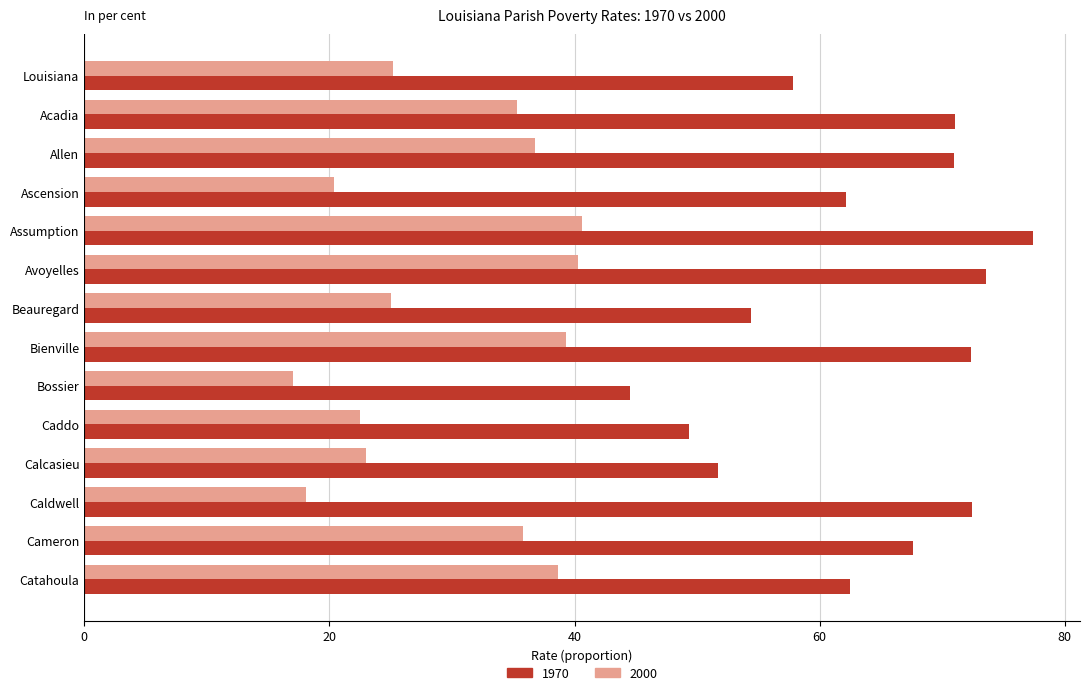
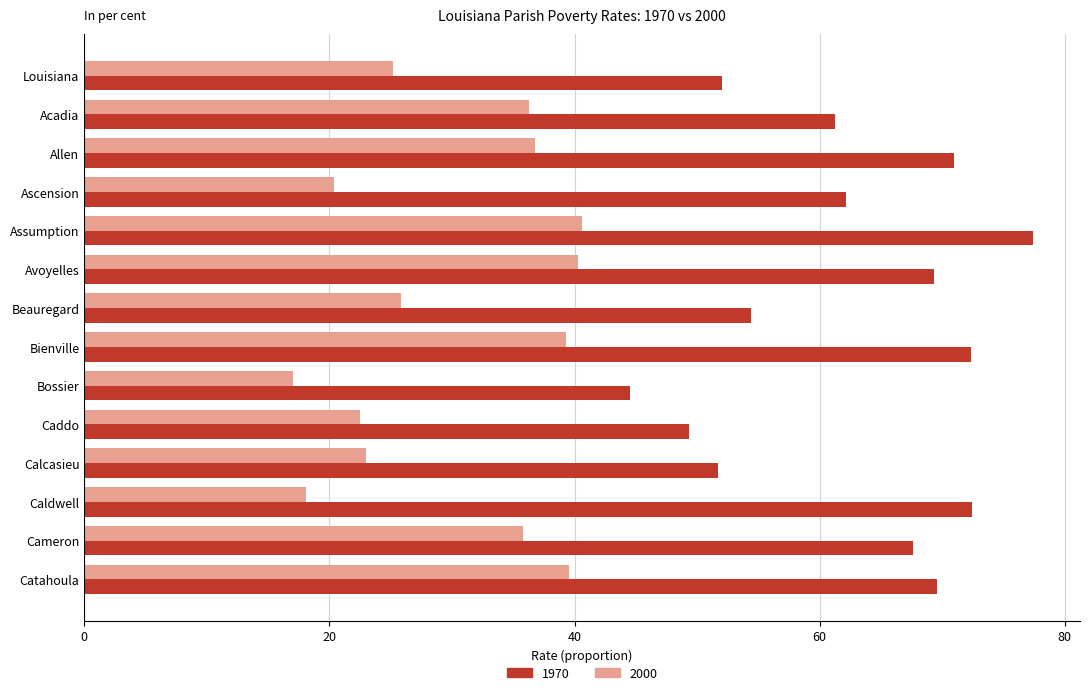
  {
    "1970": {
-     "Louisiana": 57.8,
-     "Acadia": 71.1,
+     "Louisiana": 52.0,
+     "Acadia": 61.3,
      "Allen": 70.9,
      "Ascension": 62.2,
      "Assumption": 77.4,
-     "Avoyelles": 73.6,
+     "Avoyelles": 69.3,
      "Beauregard": 54.4,
      "Bienville": 72.3,
      "Bossier": 44.5,
      "Caddo": 49.3,
      "Calcasieu": 51.7,
      "Caldwell": 72.4,
      "Cameron": 67.6,
-     "Catahoula": 62.5
+     "Catahoula": 69.6
    },
    "2000": {
      "Louisiana": 25.2,
-     "Acadia": 35.3,
+     "Acadia": 36.3,
      "Allen": 36.8,
      "Ascension": 20.4,
      "Assumption": 40.6,
      "Avoyelles": 40.2,
-     "Beauregard": 25.0,
+     "Beauregard": 25.8,
      "Bienville": 39.3,
      "Bossier": 17.0,
      "Caddo": 22.5,
      "Calcasieu": 23.0,
      "Caldwell": 18.1,
      "Cameron": 35.8,
-     "Catahoula": 38.6
+     "Catahoula": 39.6
    }
  }
